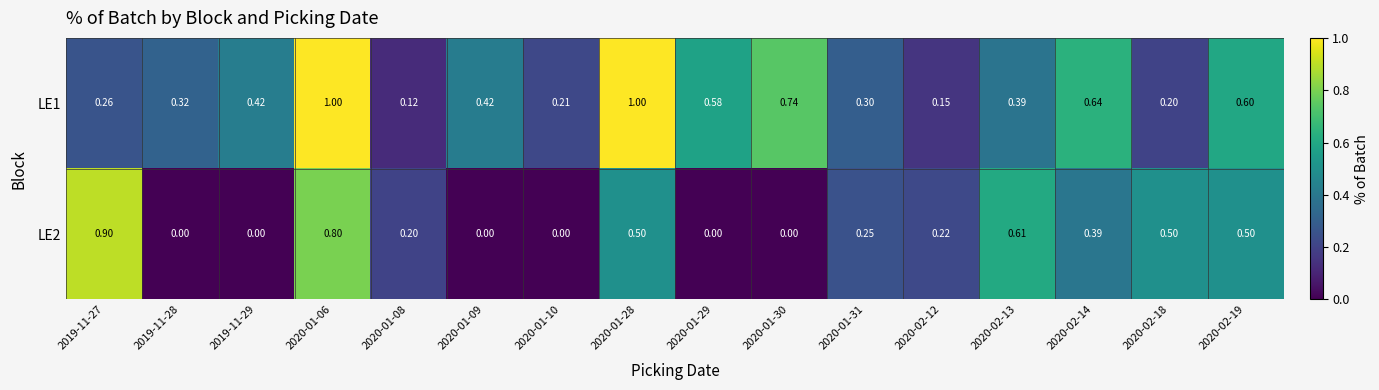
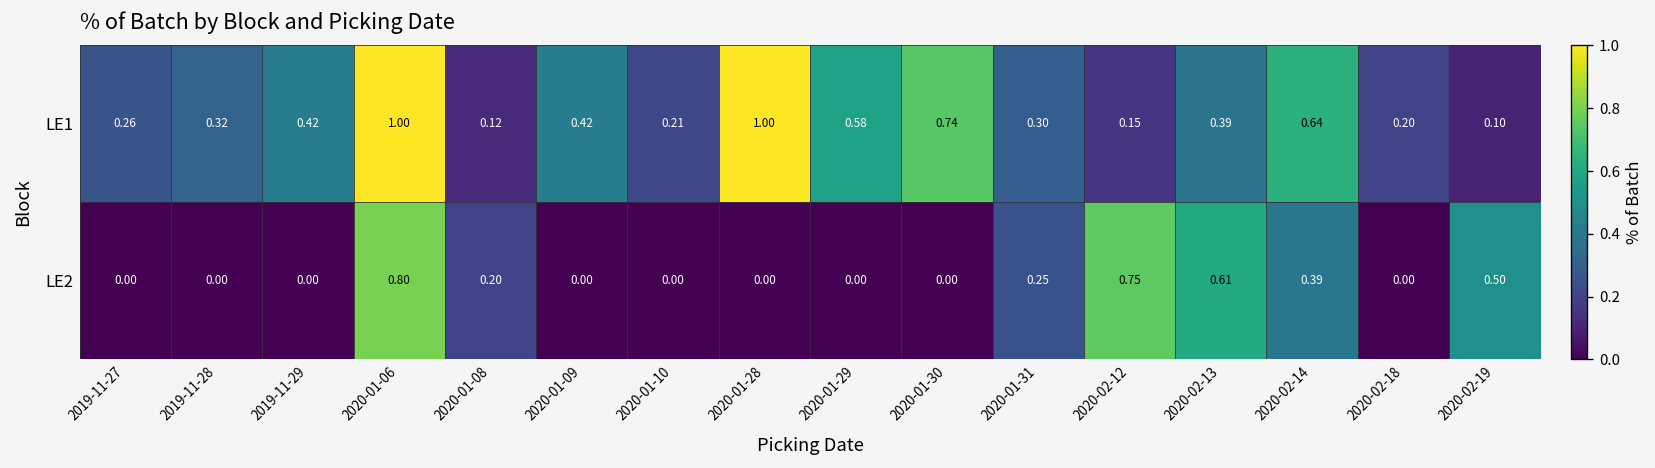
  {
    "LE1": {
      "2019-11-27": 0.26,
      "2019-11-28": 0.32,
      "2019-11-29": 0.42,
      "2020-01-06": 1.00,
      "2020-01-08": 0.12,
      "2020-01-09": 0.42,
      "2020-01-10": 0.21,
      "2020-01-28": 1.00,
      "2020-01-29": 0.58,
      "2020-01-30": 0.74,
      "2020-01-31": 0.30,
      "2020-02-12": 0.15,
      "2020-02-13": 0.39,
      "2020-02-14": 0.64,
      "2020-02-18": 0.20,
-     "2020-02-19": 0.60
+     "2020-02-19": 0.10
    },
    "LE2": {
-     "2019-11-27": 0.90,
+     "2019-11-27": 0.00,
      "2019-11-28": 0.00,
      "2019-11-29": 0.00,
      "2020-01-06": 0.80,
      "2020-01-08": 0.20,
      "2020-01-09": 0.00,
      "2020-01-10": 0.00,
-     "2020-01-28": 0.50,
+     "2020-01-28": 0.00,
      "2020-01-29": 0.00,
      "2020-01-30": 0.00,
      "2020-01-31": 0.25,
-     "2020-02-12": 0.22,
+     "2020-02-12": 0.75,
      "2020-02-13": 0.61,
      "2020-02-14": 0.39,
-     "2020-02-18": 0.50,
+     "2020-02-18": 0.00,
      "2020-02-19": 0.50
    }
  }
